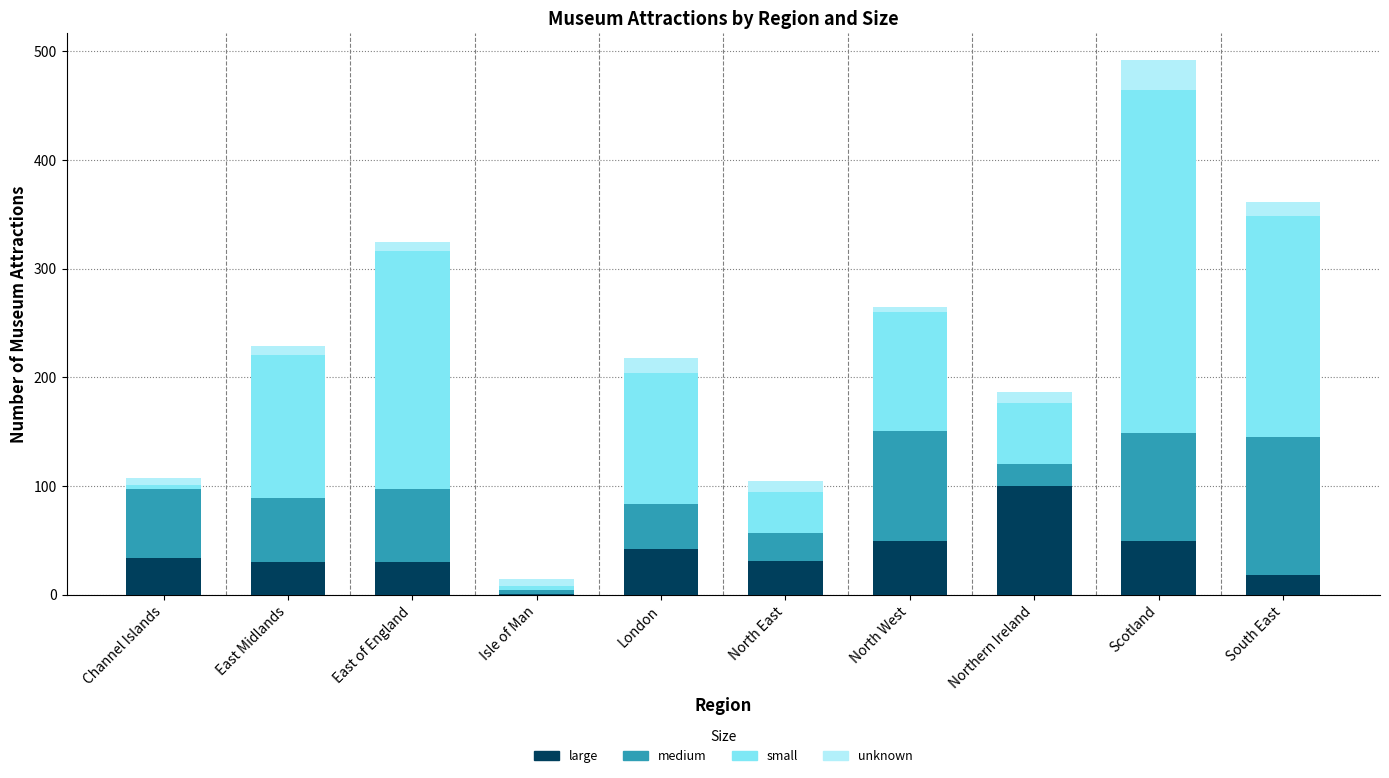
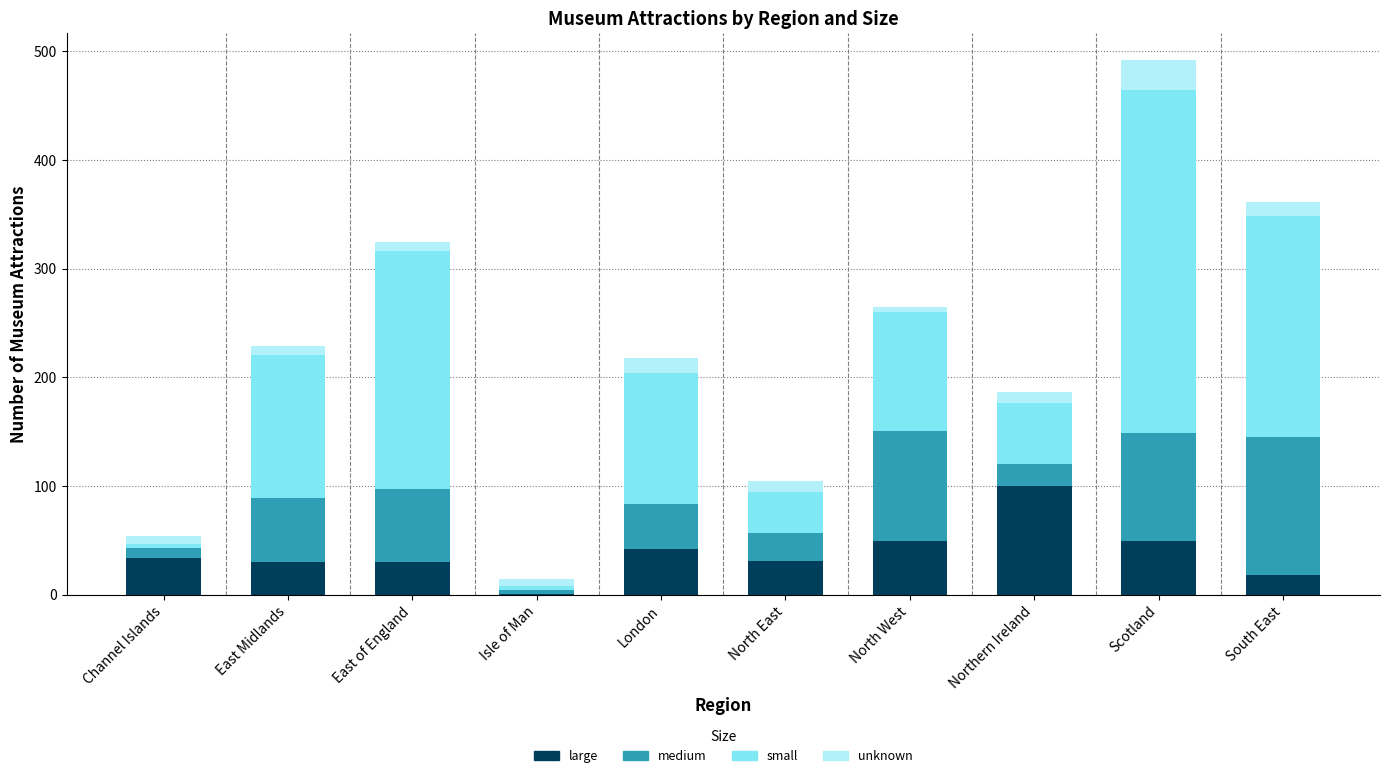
  {
    "large": {
      "Channel Islands": 34,
      "East Midlands": 30,
      "East of England": 30,
      "London": 42,
      "North East": 31,
      "North West": 50,
      "Northern Ireland": 100,
      "Scotland": 50,
      "South East": 18
    },
    "medium": {
-     "Channel Islands": 63,
+     "Channel Islands": 9,
      "East Midlands": 59,
      "East of England": 67,
      "Isle of Man": 4,
      "London": 42,
      "North East": 26,
      "North West": 101,
      "Northern Ireland": 20,
      "Scotland": 99,
      "South East": 127
    }
  }
